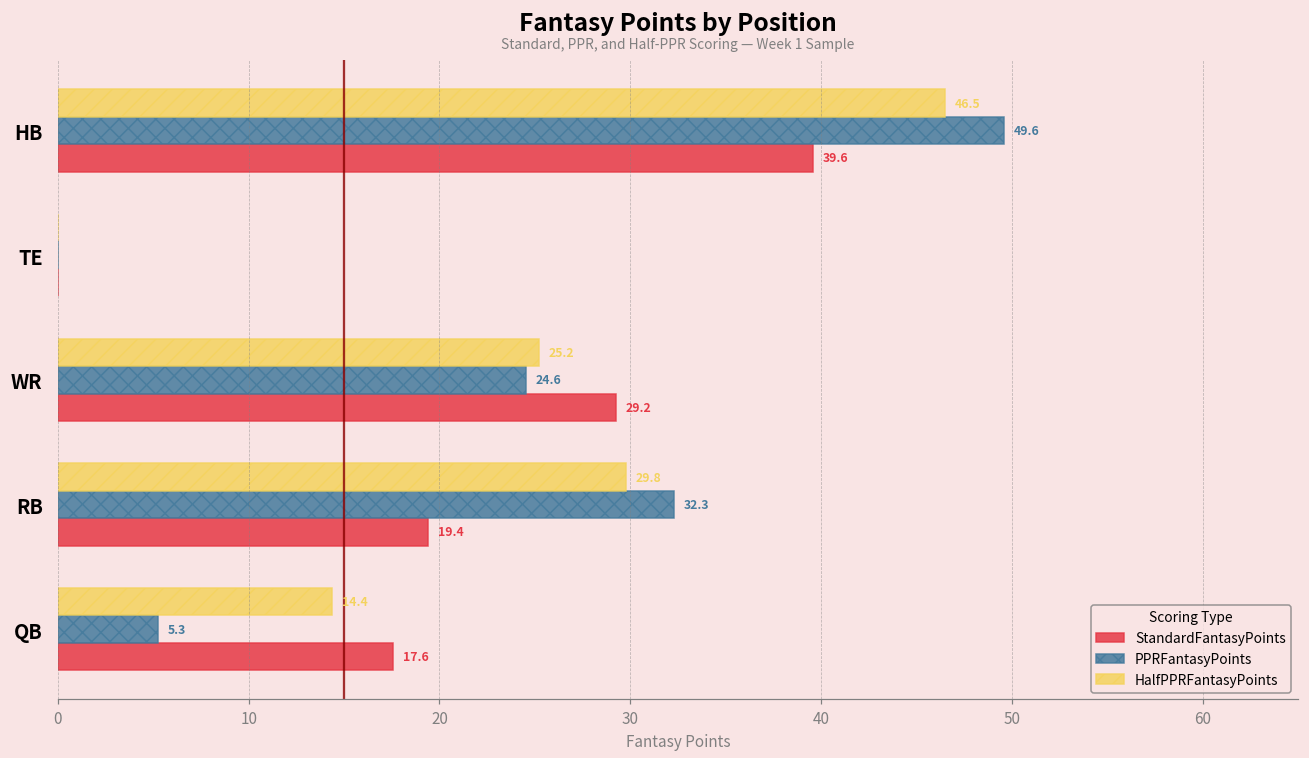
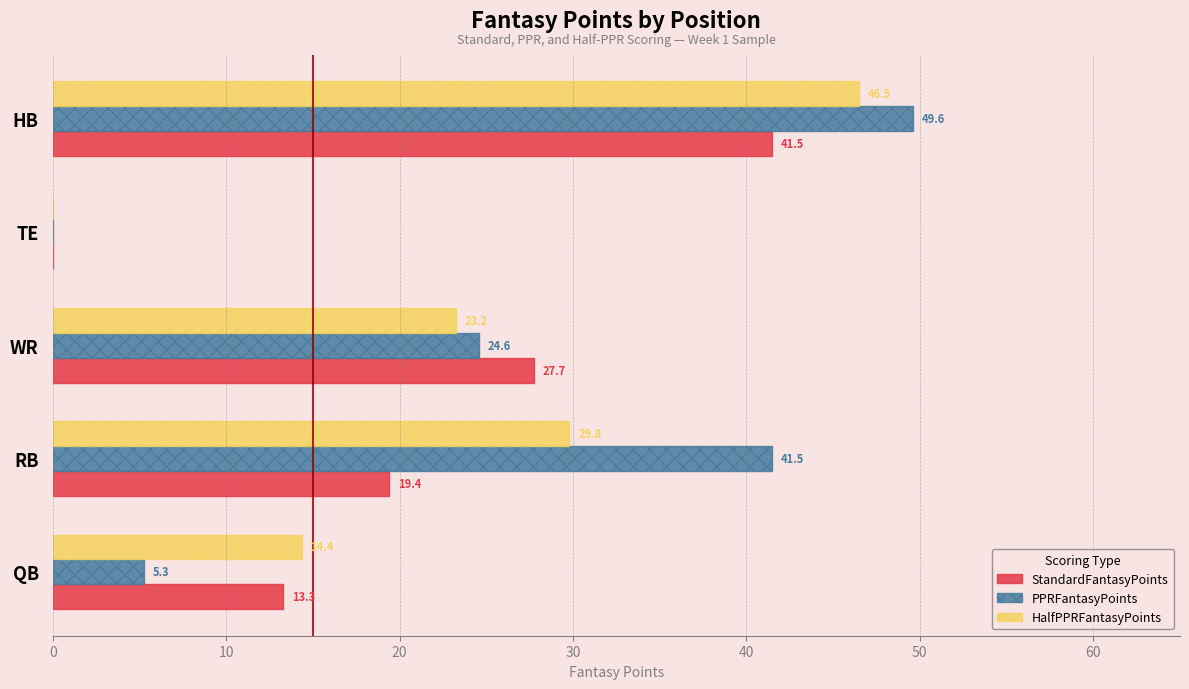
  {
    "StandardFantasyPoints": {
-     "HB": 39.6,
-     "WR": 29.2,
+     "HB": 41.5,
+     "WR": 27.7,
      "RB": 19.4,
-     "QB": 17.6
+     "QB": 13.3
    },
    "PPRFantasyPoints": {
      "HB": 49.6,
      "WR": 24.6,
-     "RB": 32.3,
+     "RB": 41.5,
      "QB": 5.3
    },
    "HalfPPRFantasyPoints": {
      "HB": 46.5,
-     "WR": 25.2,
+     "WR": 23.2,
      "RB": 29.8,
      "QB": 14.4
    }
  }
